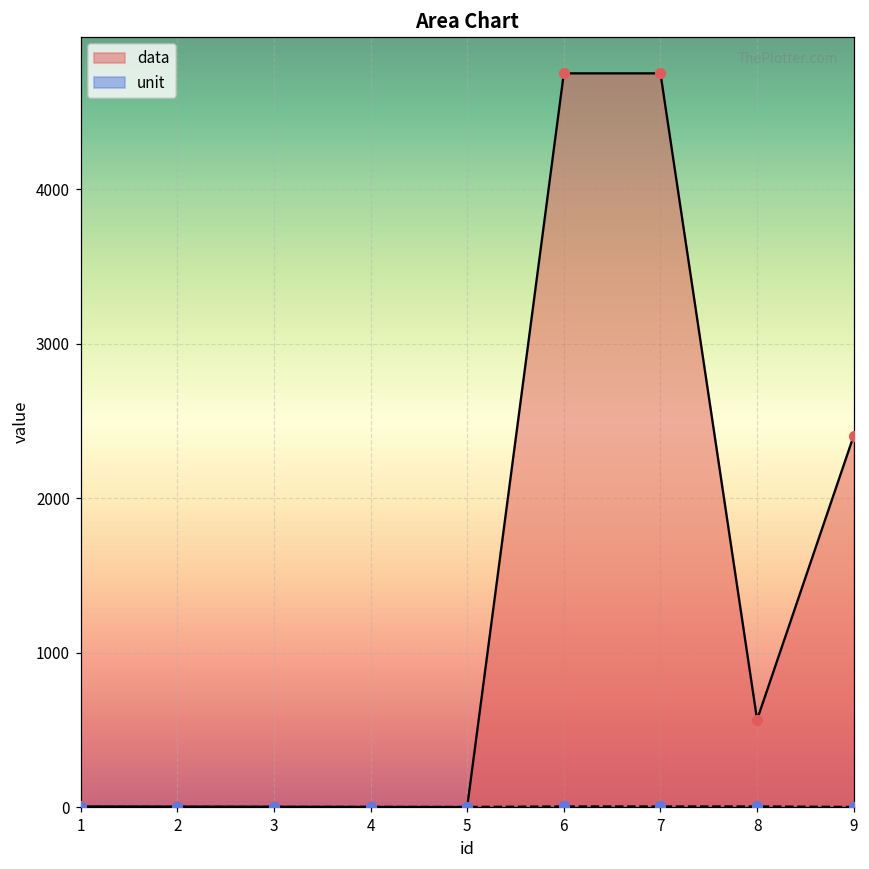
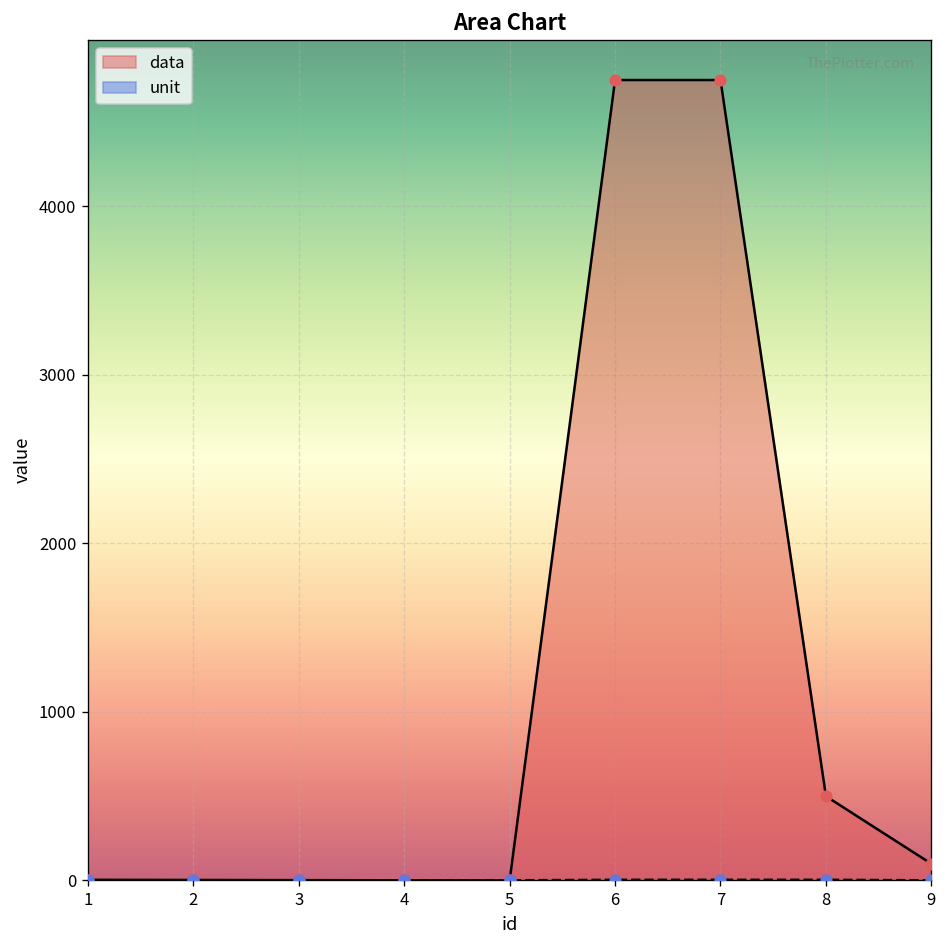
  {
    "data": {
      "6": 4750,
      "7": 4750,
-     "8": 570,
-     "9": 2410
+     "8": 500,
+     "9": 100
    },
    "unit": {
      "6": 0,
      "7": 0,
      "8": 0,
      "9": 0
    }
  }
